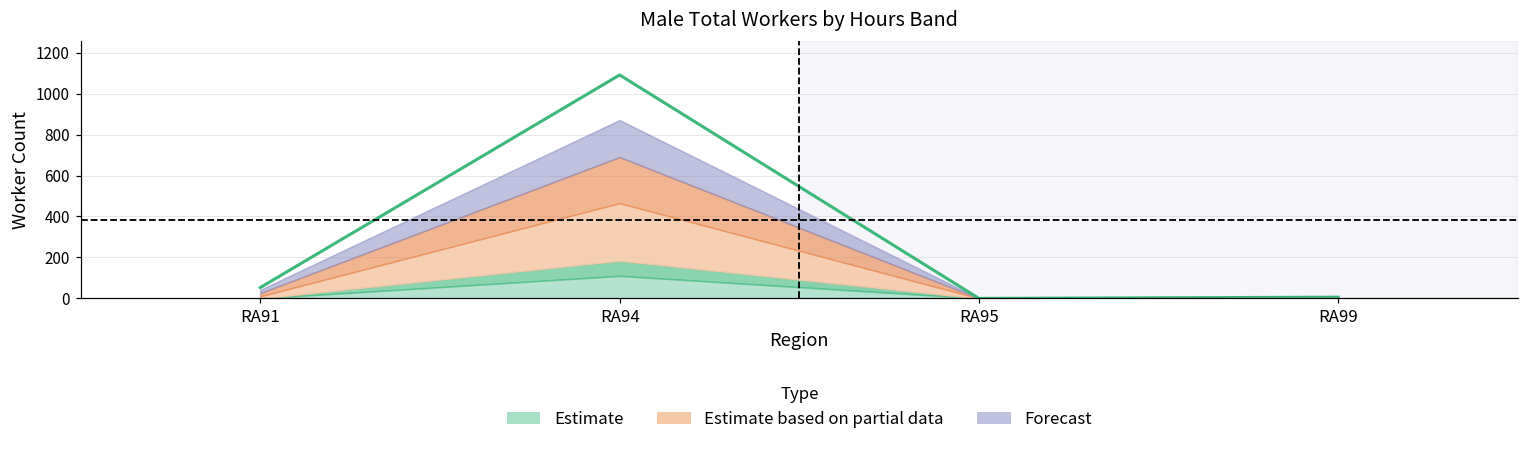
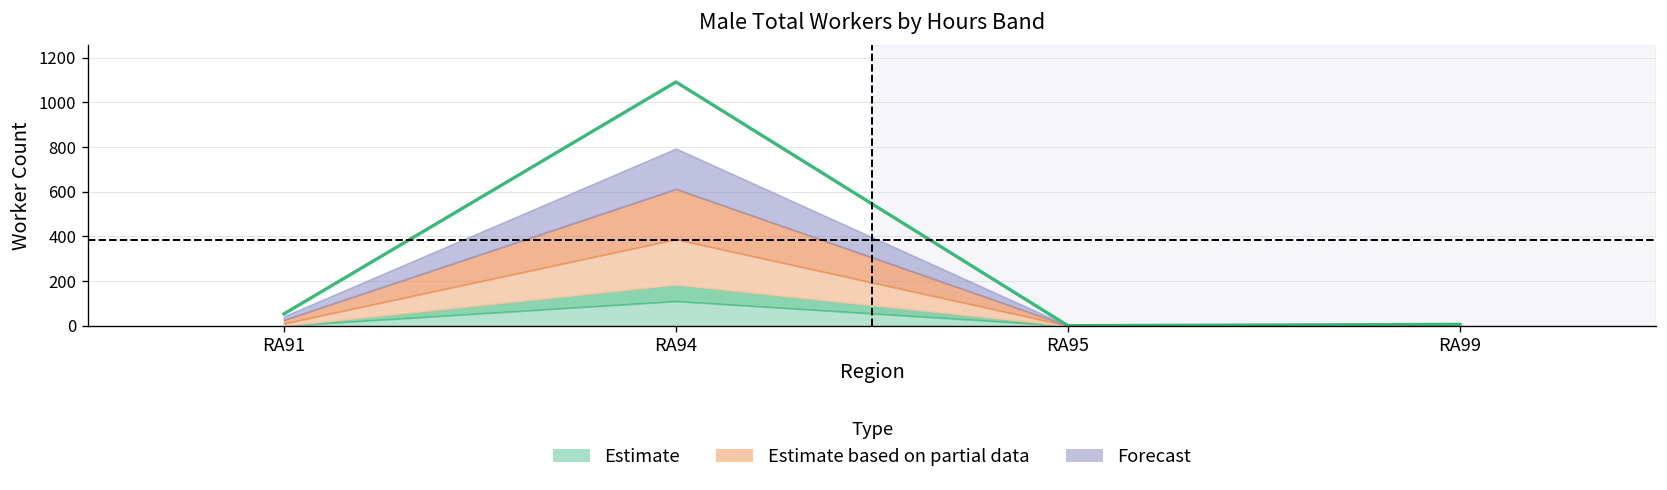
  {
    "Estimate based on partial data": {
-     "RA94": 280
+     "RA94": 200
    }
  }
